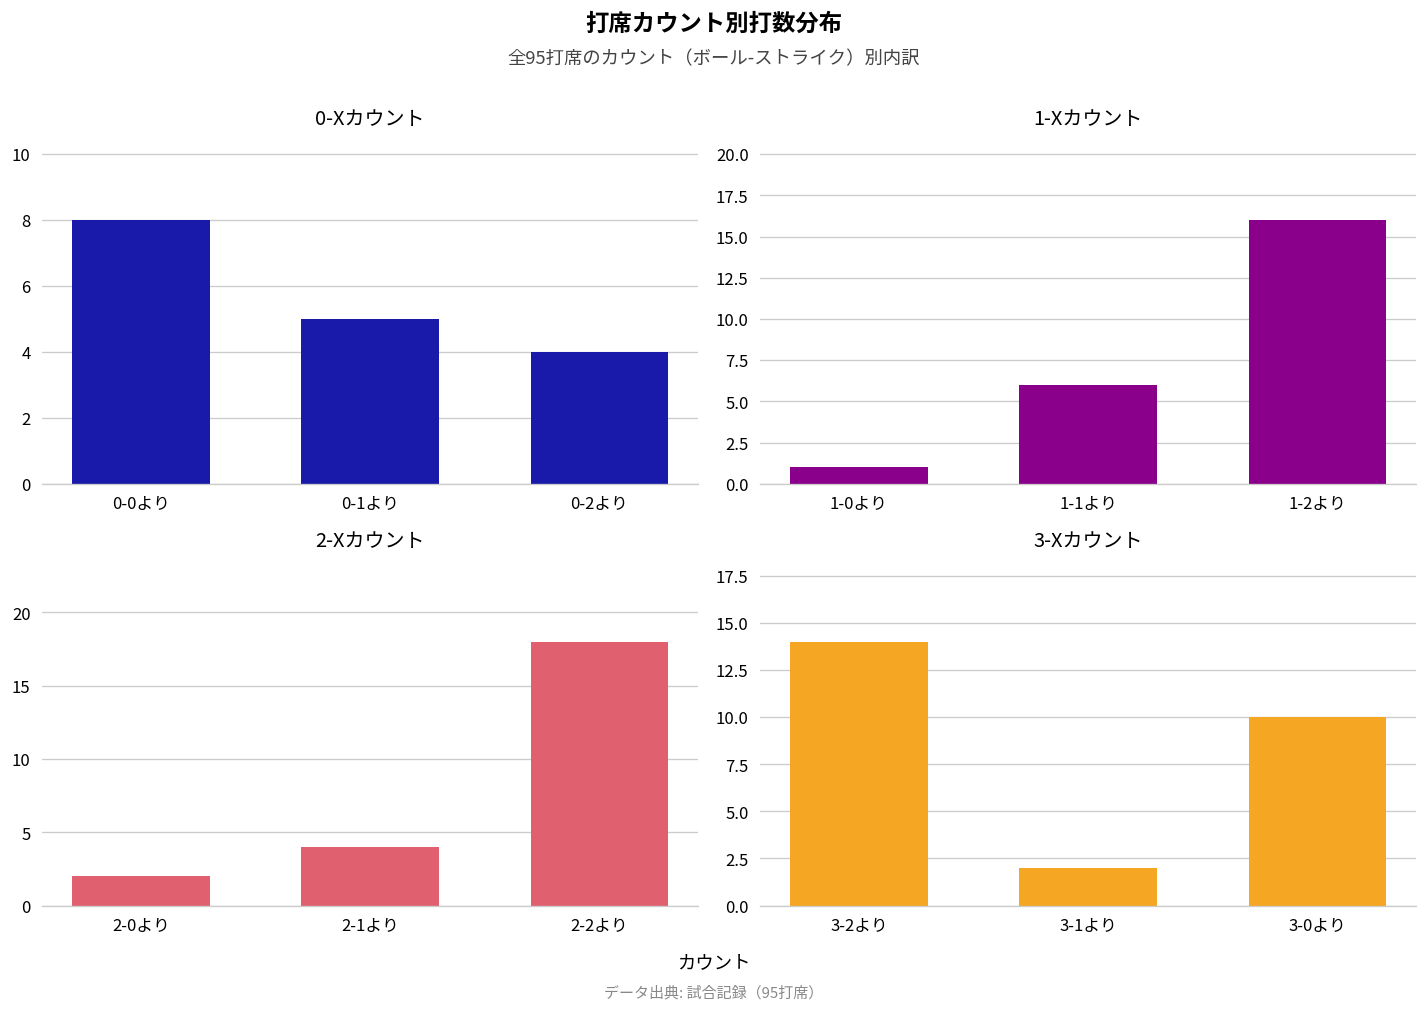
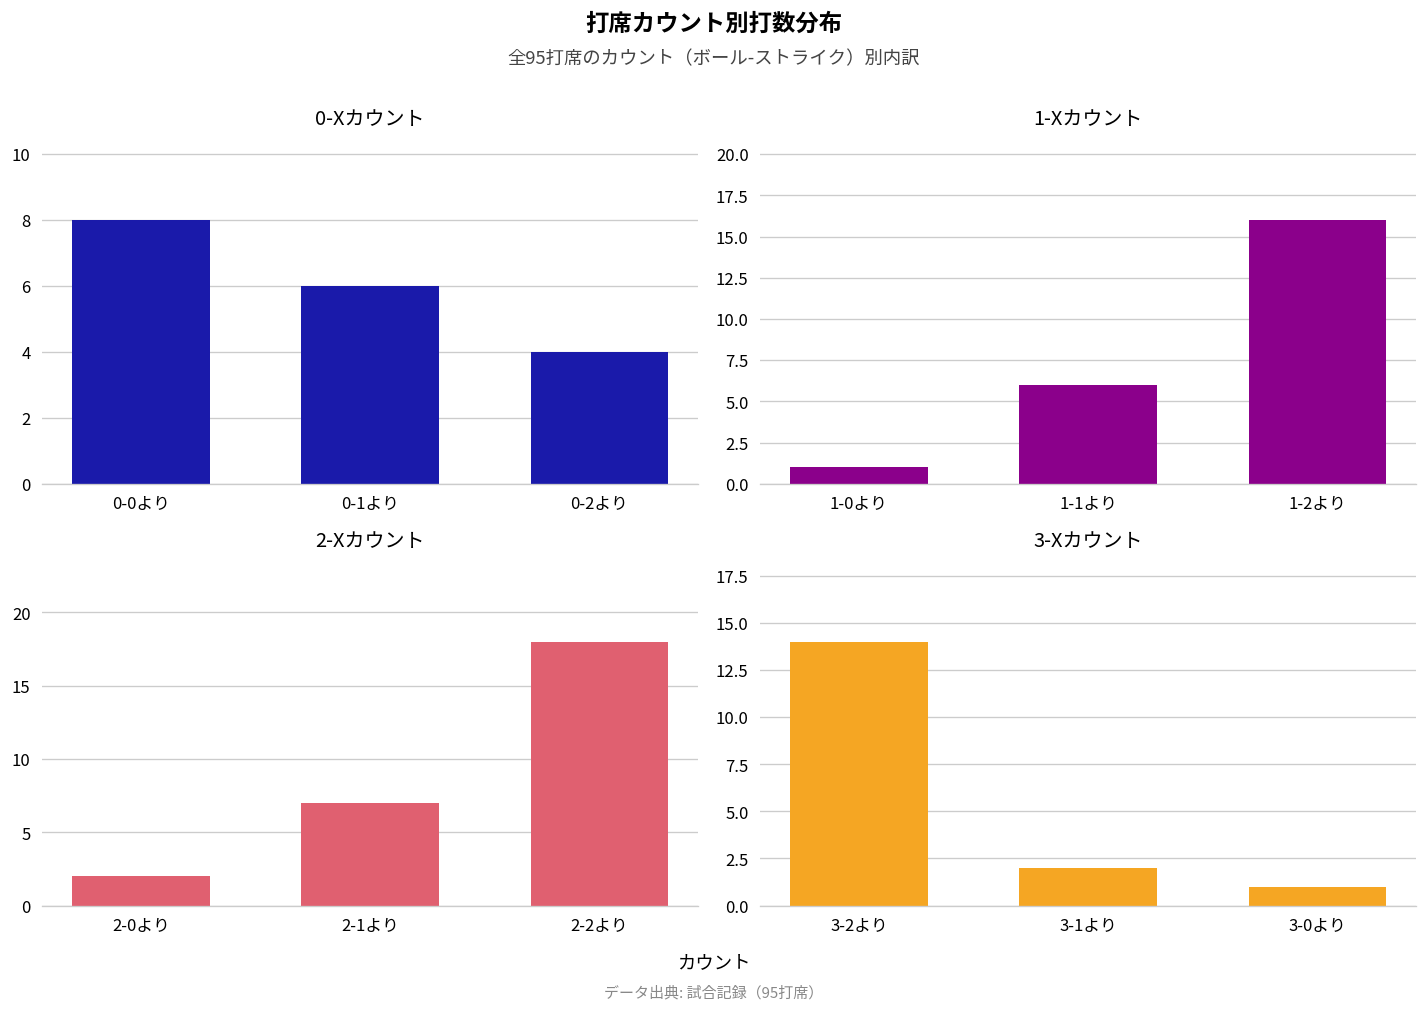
  {
    "0-Xカウント": {
      "0-0より": 8,
-     "0-1より": 5,
+     "0-1より": 6,
      "0-2より": 4
    },
    "1-Xカウント": {
      "1-0より": 1.0,
      "1-1より": 6.0,
      "1-2より": 16.0
    },
    "2-Xカウント": {
      "2-0より": 2,
-     "2-1より": 4,
+     "2-1より": 7,
      "2-2より": 18
    },
    "3-Xカウント": {
      "3-2より": 14,
      "3-1より": 2,
-     "3-0より": 10
+     "3-0より": 1
    }
  }
